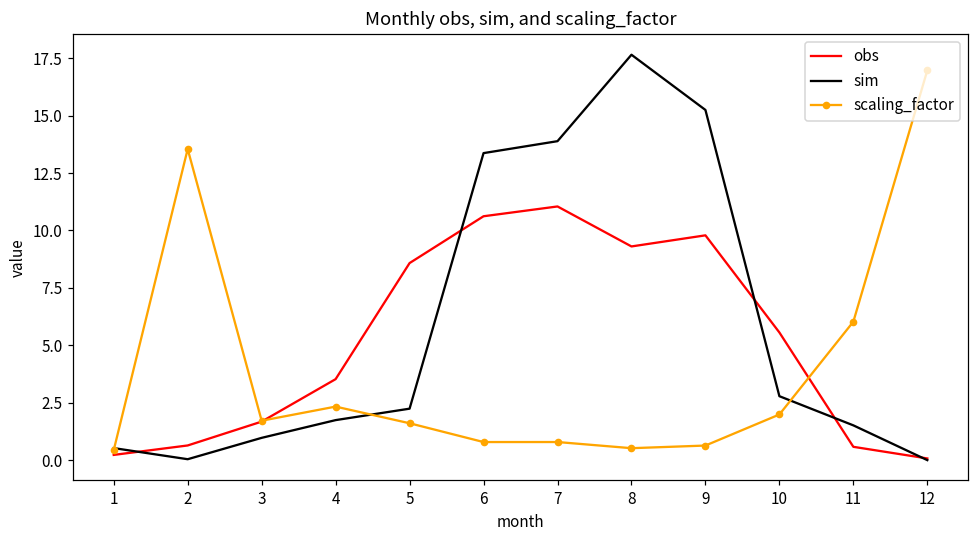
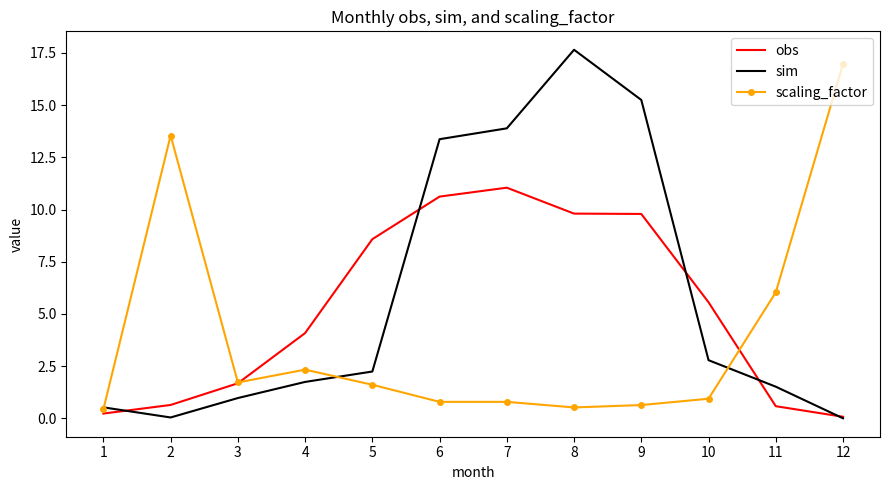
  {
    "obs": {
      "1": 0.2,
      "2": 0.6,
-     "4": 3.5,
+     "4": 4.1,
      "5": 8.6,
      "6": 10.6,
      "7": 11.0,
-     "8": 9.3,
+     "8": 9.8,
      "9": 9.8,
      "10": 5.6,
      "11": 0.6
    },
    "sim": {
      "2": 0.0,
      "3": 1.0,
      "4": 1.7,
      "5": 2.2,
      "6": 13.4,
      "7": 13.9,
      "8": 17.6,
      "9": 15.2,
      "10": 2.8,
      "11": 1.5
    },
    "scaling_factor": {
      "2": 13.5,
      "4": 2.3,
      "5": 1.6,
      "6": 0.8,
      "7": 0.8,
      "8": 0.5,
      "9": 0.6,
-     "10": 2.0,
+     "10": 0.9,
      "11": 6.0
    }
  }
